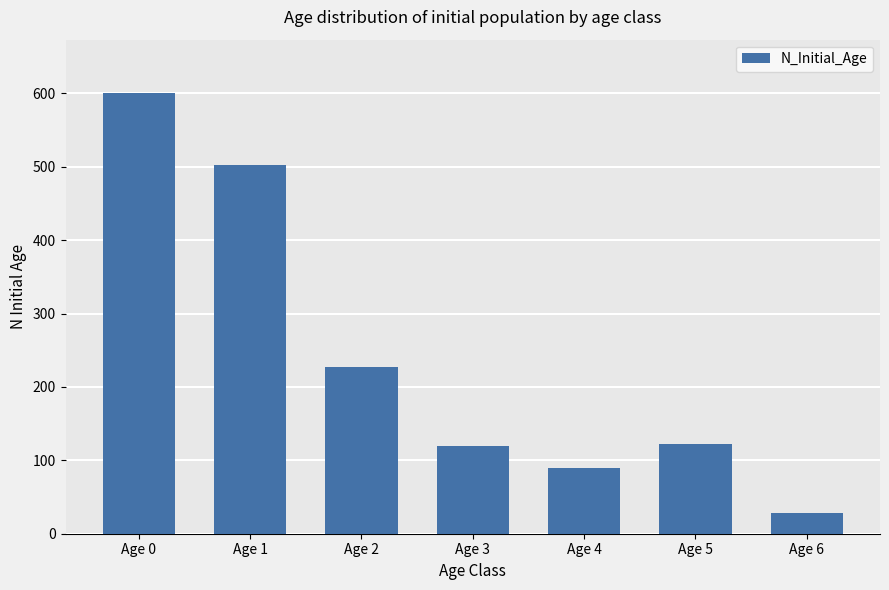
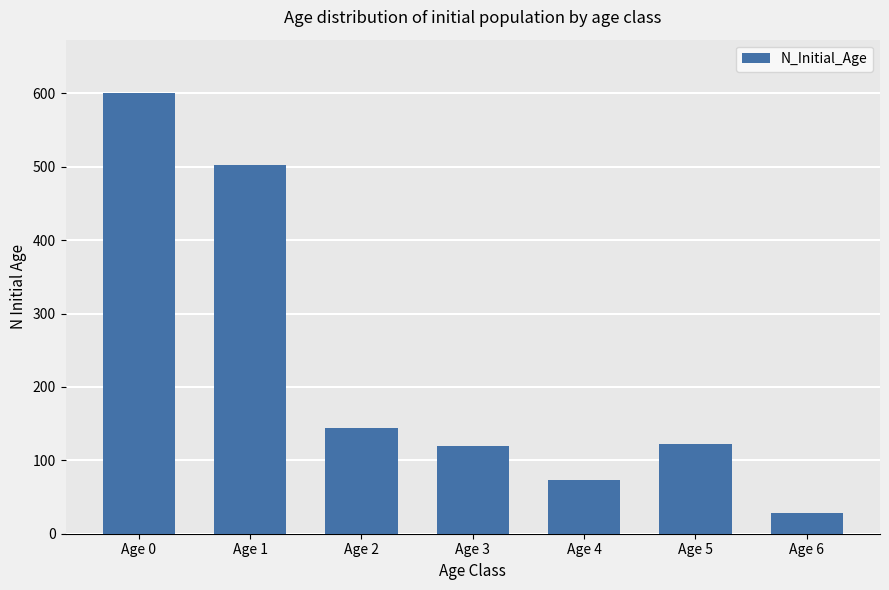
  {
    "Age 0": 600,
    "Age 1": 500,
-   "Age 2": 230,
+   "Age 2": 140,
    "Age 3": 120,
-   "Age 4": 90,
+   "Age 4": 70,
    "Age 5": 120,
    "Age 6": 30
  }
